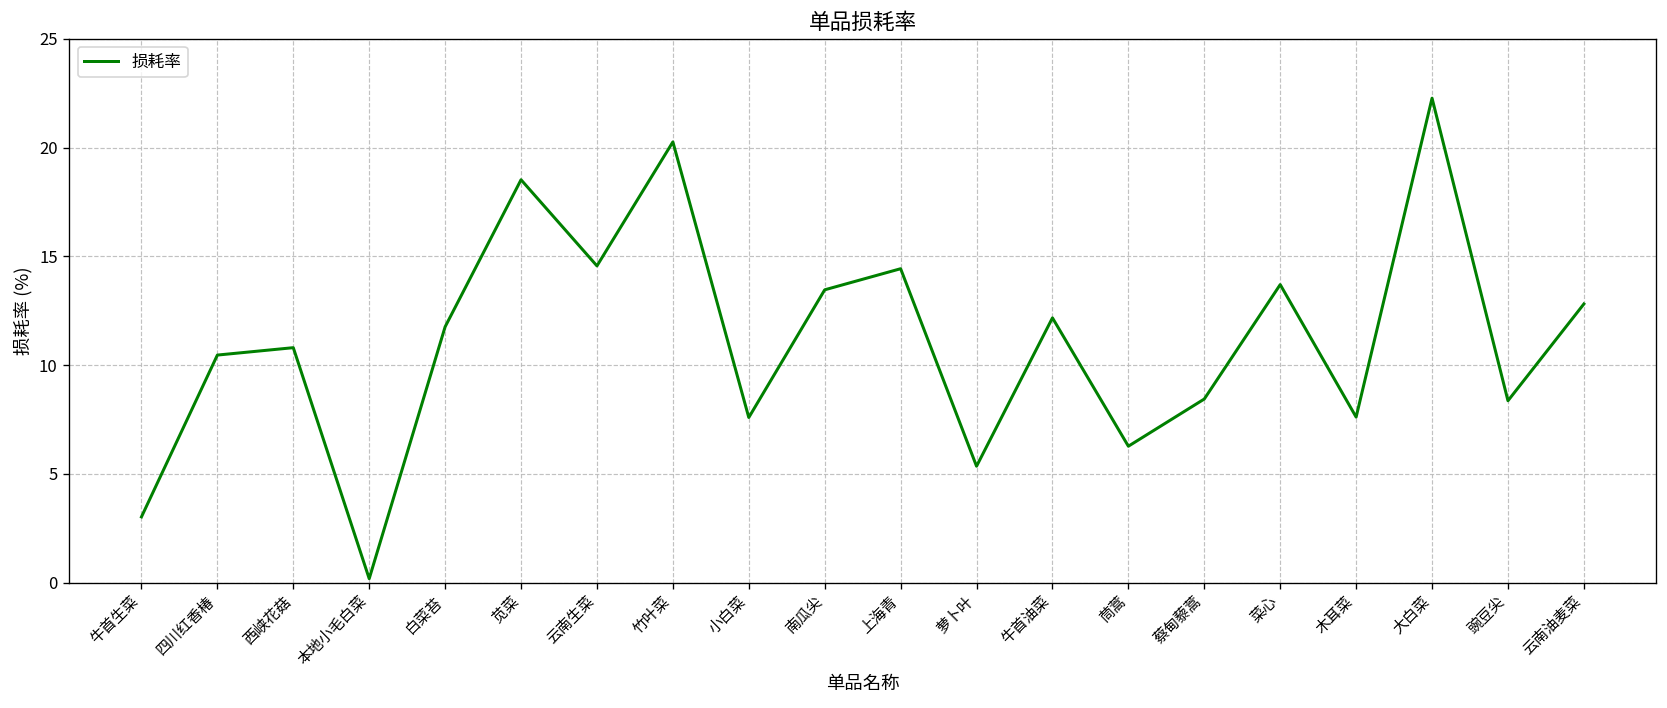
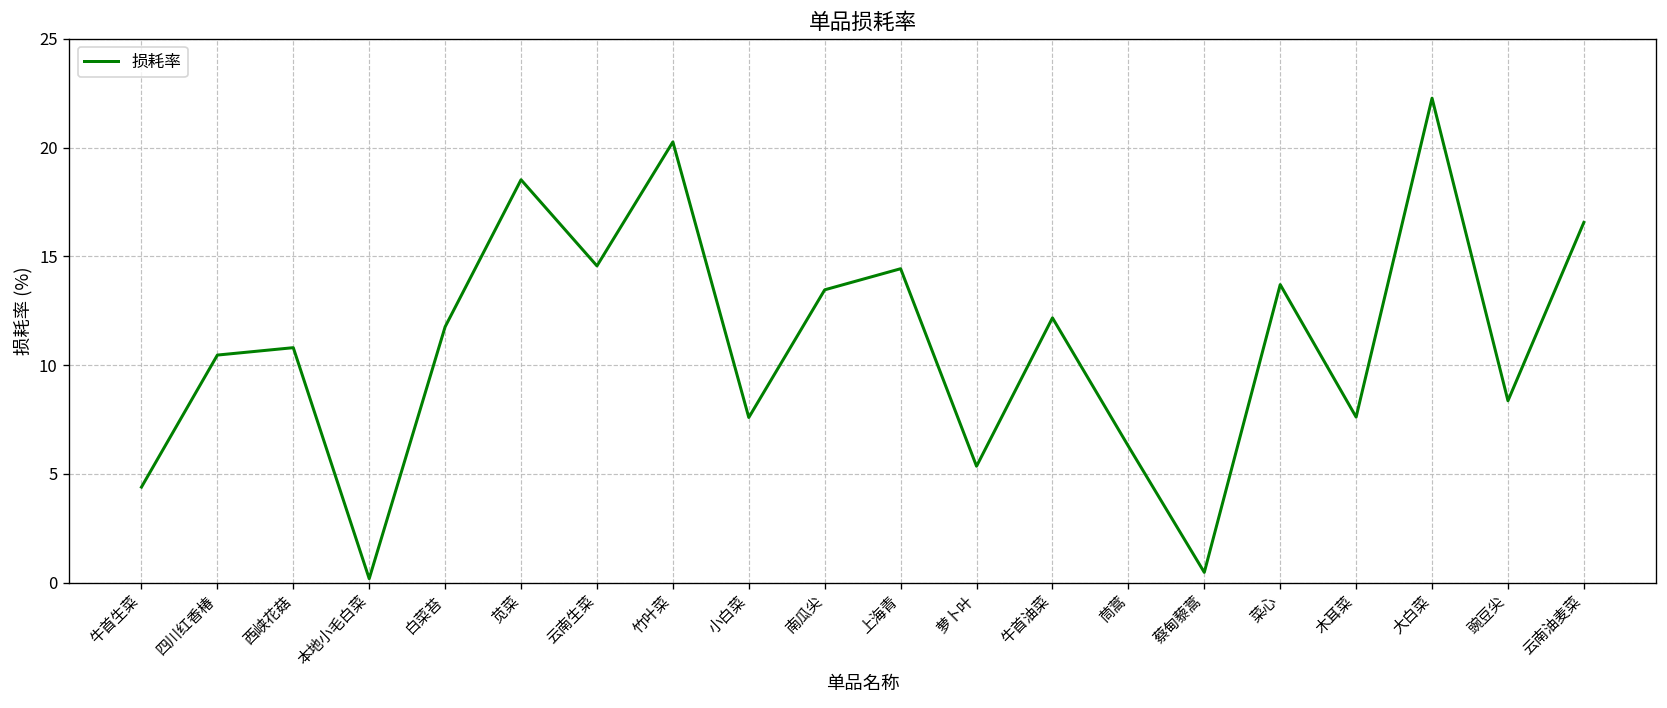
  {
-   "牛首生菜": 3.0,
+   "牛首生菜": 4.4,
    "四川红香椿": 10.5,
    "西峡花菇": 10.8,
    "本地小毛白菜": 0.2,
    "白菜苔": 11.8,
    "苋菜": 18.5,
    "云南生菜": 14.6,
    "竹叶菜": 20.3,
    "小白菜": 7.6,
    "南瓜尖": 13.5,
    "上海青": 14.4,
    "萝卜叶": 5.4,
    "牛首油菜": 12.2,
    "茼蒿": 6.3,
-   "蔡甸藜蒿": 8.4,
+   "蔡甸藜蒿": 0.5,
    "菜心": 13.7,
    "木耳菜": 7.6,
    "大白菜": 22.3,
    "豌豆尖": 8.4,
-   "云南油麦菜": 12.8
+   "云南油麦菜": 16.6
  }
